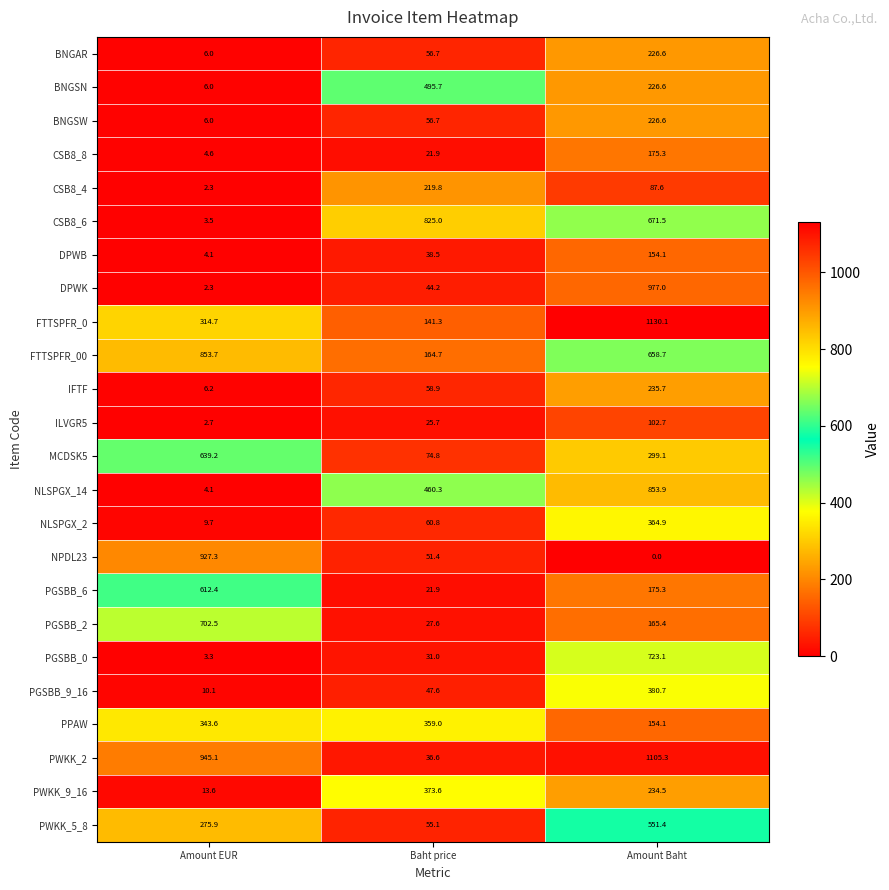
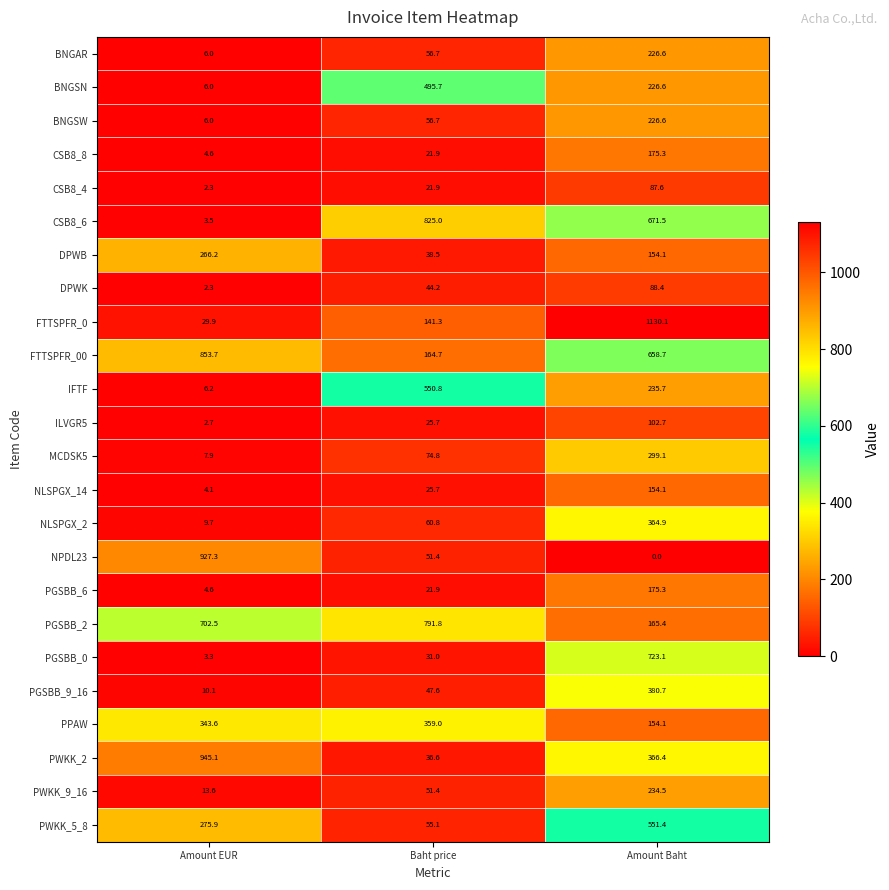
  {
    "BNGAR": {
      "Amount EUR": 6.0,
      "Baht price": 56.7,
      "Amount Baht": 226.6
    },
    "BNGSN": {
      "Amount EUR": 6.0,
      "Baht price": 495.7,
      "Amount Baht": 226.6
    },
    "BNGSW": {
      "Amount EUR": 6.0,
      "Baht price": 56.7,
      "Amount Baht": 226.6
    },
    "CSB8_8": {
      "Amount EUR": 4.6,
      "Baht price": 21.9,
      "Amount Baht": 175.3
    },
    "CSB8_4": {
      "Amount EUR": 2.3,
-     "Baht price": 219.8,
+     "Baht price": 21.9,
      "Amount Baht": 87.6
    },
    "CSB8_6": {
      "Amount EUR": 3.5,
      "Baht price": 825.0,
      "Amount Baht": 671.5
    },
    "DPWB": {
-     "Amount EUR": 4.1,
+     "Amount EUR": 266.2,
      "Baht price": 38.5,
      "Amount Baht": 154.1
    },
    "DPWK": {
      "Amount EUR": 2.3,
      "Baht price": 44.2,
-     "Amount Baht": 977.0
+     "Amount Baht": 88.4
    },
    "FTTSPFR_0": {
-     "Amount EUR": 314.7,
+     "Amount EUR": 29.9,
      "Baht price": 141.3,
      "Amount Baht": 1130.1
    },
    "FTTSPFR_00": {
      "Amount EUR": 853.7,
      "Baht price": 164.7,
      "Amount Baht": 658.7
    },
    "IFTF": {
      "Amount EUR": 6.2,
-     "Baht price": 58.9,
+     "Baht price": 550.8,
      "Amount Baht": 235.7
    },
    "ILVGR5": {
      "Amount EUR": 2.7,
      "Baht price": 25.7,
      "Amount Baht": 102.7
    },
    "MCDSK5": {
-     "Amount EUR": 639.2,
+     "Amount EUR": 7.9,
      "Baht price": 74.8,
      "Amount Baht": 299.1
    },
    "NLSPGX_14": {
      "Amount EUR": 4.1,
-     "Baht price": 460.3,
-     "Amount Baht": 853.9
+     "Baht price": 25.7,
+     "Amount Baht": 154.1
    },
    "NLSPGX_2": {
      "Amount EUR": 9.7,
      "Baht price": 60.8,
      "Amount Baht": 364.9
    },
    "NPDL23": {
      "Amount EUR": 927.3,
      "Baht price": 51.4,
      "Amount Baht": 0.0
    },
    "PGSBB_6": {
-     "Amount EUR": 612.4,
+     "Amount EUR": 4.6,
      "Baht price": 21.9,
      "Amount Baht": 175.3
    },
    "PGSBB_2": {
      "Amount EUR": 702.5,
-     "Baht price": 27.6,
+     "Baht price": 791.8,
      "Amount Baht": 165.4
    },
    "PGSBB_0": {
      "Amount EUR": 3.3,
      "Baht price": 31.0,
      "Amount Baht": 723.1
    },
    "PGSBB_9_16": {
      "Amount EUR": 10.1,
      "Baht price": 47.6,
      "Amount Baht": 380.7
    },
    "PPAW": {
      "Amount EUR": 343.6,
      "Baht price": 359.0,
      "Amount Baht": 154.1
    },
    "PWKK_2": {
      "Amount EUR": 945.1,
      "Baht price": 36.6,
-     "Amount Baht": 1105.3
+     "Amount Baht": 366.4
    },
    "PWKK_9_16": {
      "Amount EUR": 13.6,
-     "Baht price": 373.6,
+     "Baht price": 51.4,
      "Amount Baht": 234.5
    },
    "PWKK_5_8": {
      "Amount EUR": 275.9,
      "Baht price": 55.1,
      "Amount Baht": 551.4
    }
  }
